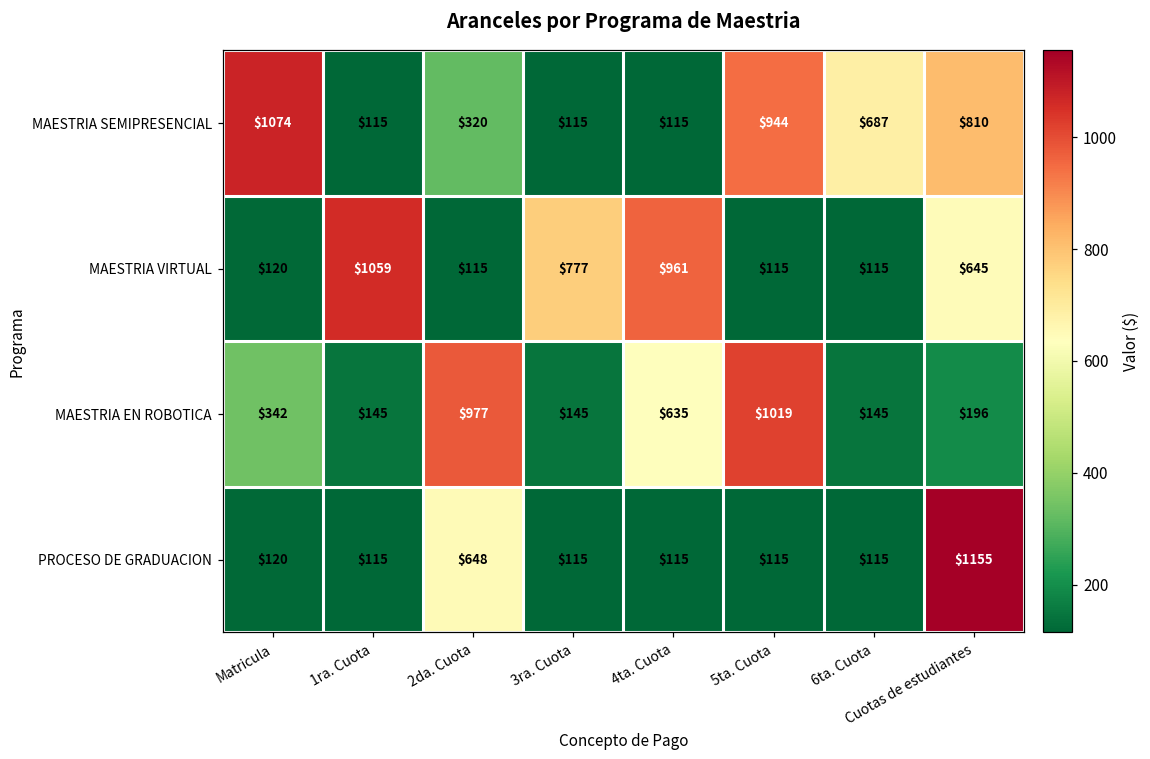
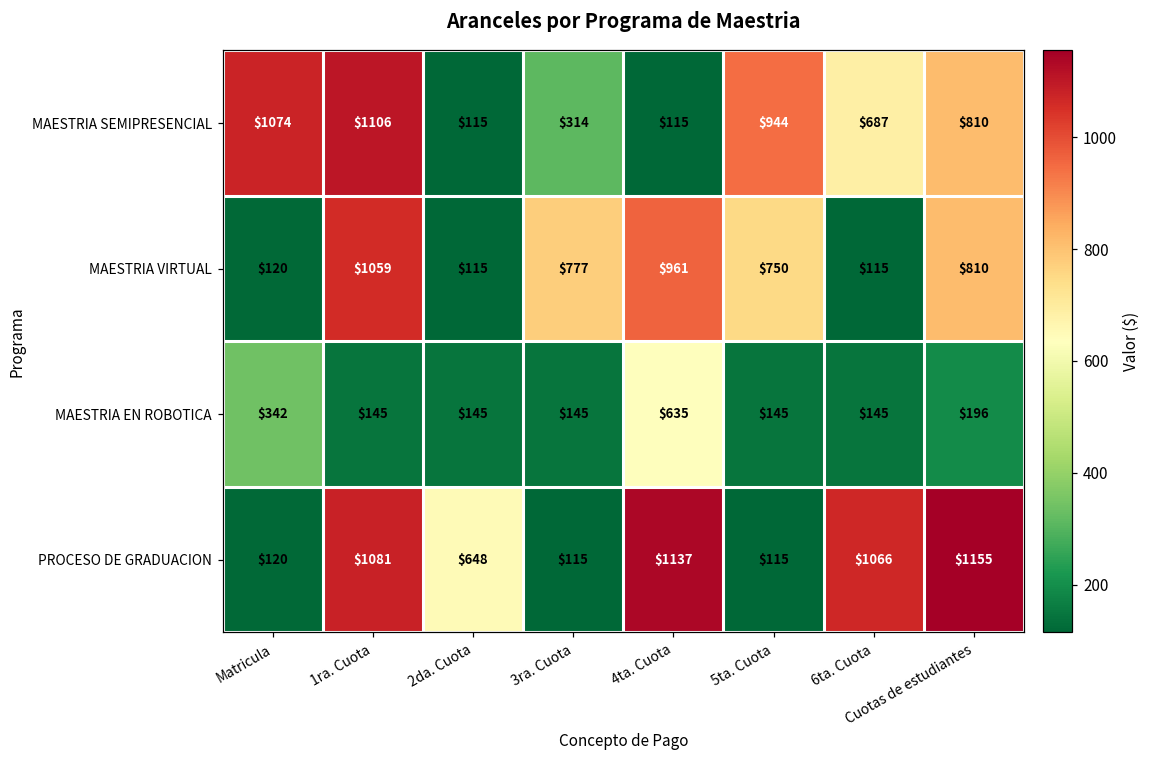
  {
    "MAESTRIA SEMIPRESENCIAL": {
      "Matricula": "$1074",
-     "1ra. Cuota": "$115",
-     "2da. Cuota": "$320",
-     "3ra. Cuota": "$115",
+     "1ra. Cuota": "$1106",
+     "2da. Cuota": "$115",
+     "3ra. Cuota": "$314",
      "4ta. Cuota": "$115",
      "5ta. Cuota": "$944",
      "6ta. Cuota": "$687",
      "Cuotas de estudiantes": "$810"
    },
    "MAESTRIA VIRTUAL": {
      "Matricula": "$120",
      "1ra. Cuota": "$1059",
      "2da. Cuota": "$115",
      "3ra. Cuota": "$777",
      "4ta. Cuota": "$961",
-     "5ta. Cuota": "$115",
+     "5ta. Cuota": "$750",
      "6ta. Cuota": "$115",
-     "Cuotas de estudiantes": "$645"
+     "Cuotas de estudiantes": "$810"
    },
    "MAESTRIA EN ROBOTICA": {
      "Matricula": "$342",
      "1ra. Cuota": "$145",
-     "2da. Cuota": "$977",
+     "2da. Cuota": "$145",
      "3ra. Cuota": "$145",
      "4ta. Cuota": "$635",
-     "5ta. Cuota": "$1019",
+     "5ta. Cuota": "$145",
      "6ta. Cuota": "$145",
      "Cuotas de estudiantes": "$196"
    },
    "PROCESO DE GRADUACION": {
      "Matricula": "$120",
-     "1ra. Cuota": "$115",
+     "1ra. Cuota": "$1081",
      "2da. Cuota": "$648",
      "3ra. Cuota": "$115",
-     "4ta. Cuota": "$115",
+     "4ta. Cuota": "$1137",
      "5ta. Cuota": "$115",
-     "6ta. Cuota": "$115",
+     "6ta. Cuota": "$1066",
      "Cuotas de estudiantes": "$1155"
    }
  }
